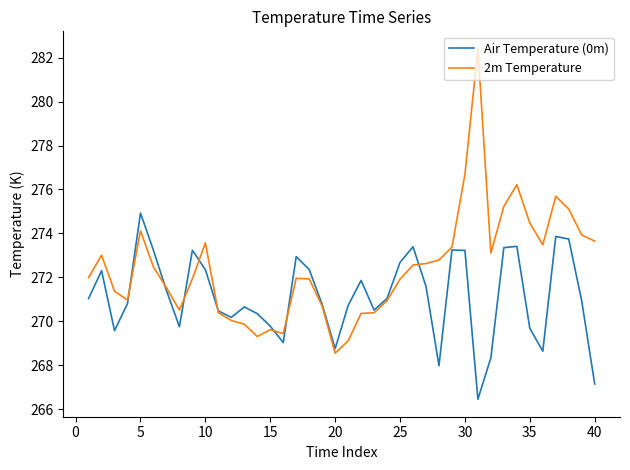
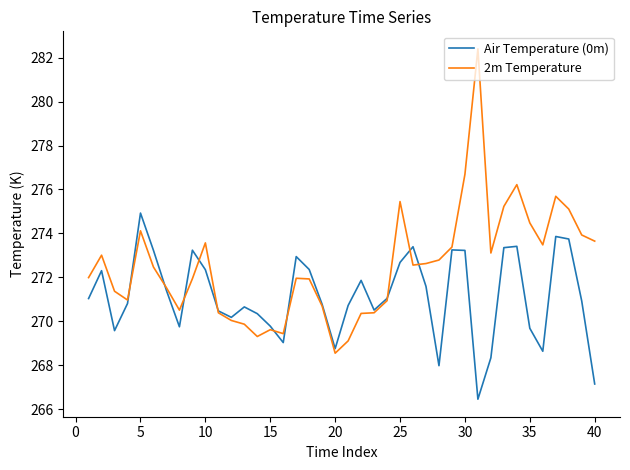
  {
    "Air Temperature (0m)": {
      "5": 274.9,
      "10": 272.3,
      "15": 269.8,
      "20": 268.8,
      "25": 272.7,
      "30": 273.2,
      "35": 269.7,
      "40": 267.1
    },
    "2m Temperature": {
      "5": 274.1,
      "10": 273.6,
      "15": 269.6,
      "20": 268.6,
-     "25": 271.9,
+     "25": 275.5,
      "30": 276.7,
      "35": 274.5,
      "40": 273.7
    }
  }
